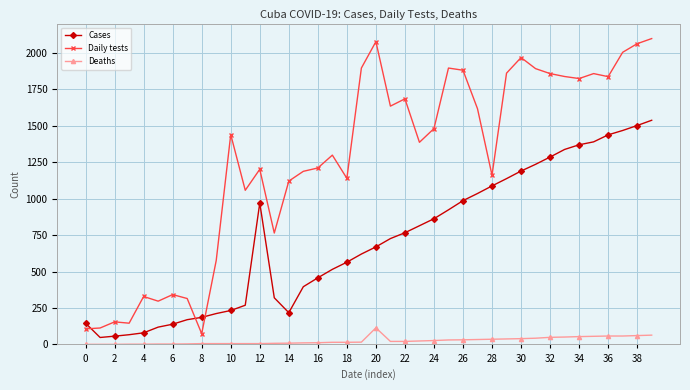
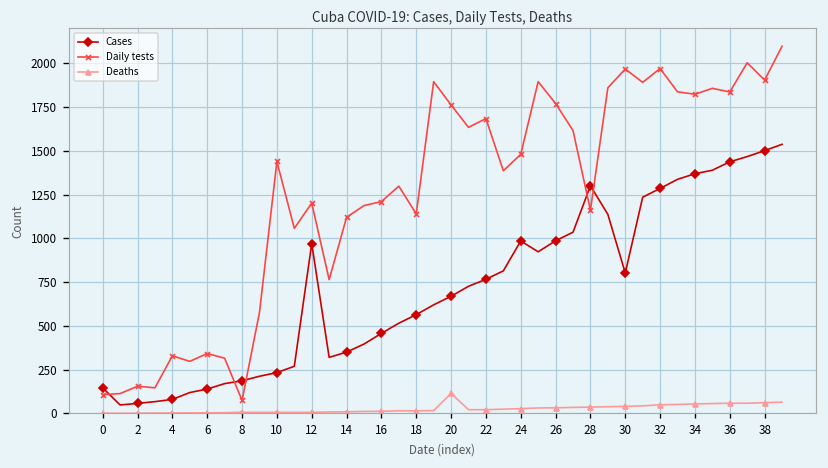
  {
    "Cases": {
      "0": 150,
      "2": 60,
      "4": 80,
      "6": 140,
      "8": 190,
      "10": 230,
      "12": 970,
-     "14": 220,
+     "14": 350,
      "16": 460,
      "18": 560,
      "20": 670,
      "22": 770,
-     "24": 860,
+     "24": 990,
      "26": 990,
-     "28": 1090,
-     "30": 1190,
+     "28": 1300,
+     "30": 800,
      "32": 1290,
      "34": 1370,
      "36": 1440,
      "38": 1500
    },
    "Daily tests": {
      "0": 110,
      "2": 160,
      "4": 330,
      "6": 340,
      "8": 70,
      "10": 1440,
      "12": 1200,
      "14": 1120,
      "16": 1210,
      "18": 1140,
-     "20": 2080,
+     "20": 1760,
      "22": 1680,
      "24": 1480,
-     "26": 1880,
+     "26": 1770,
      "28": 1160,
      "30": 1970,
-     "32": 1860,
+     "32": 1970,
      "34": 1820,
      "36": 1840,
-     "38": 2060
+     "38": 1900
    },
    "Deaths": {
      "0": 0,
      "2": 0,
      "4": 0,
      "6": 0,
      "8": 10,
      "10": 10,
      "12": 10,
      "14": 10,
      "16": 10,
      "18": 20,
      "20": 110,
      "22": 20,
      "24": 30,
      "26": 30,
      "28": 40,
      "30": 40,
      "32": 50,
      "34": 50,
      "36": 60,
      "38": 60
    }
  }
